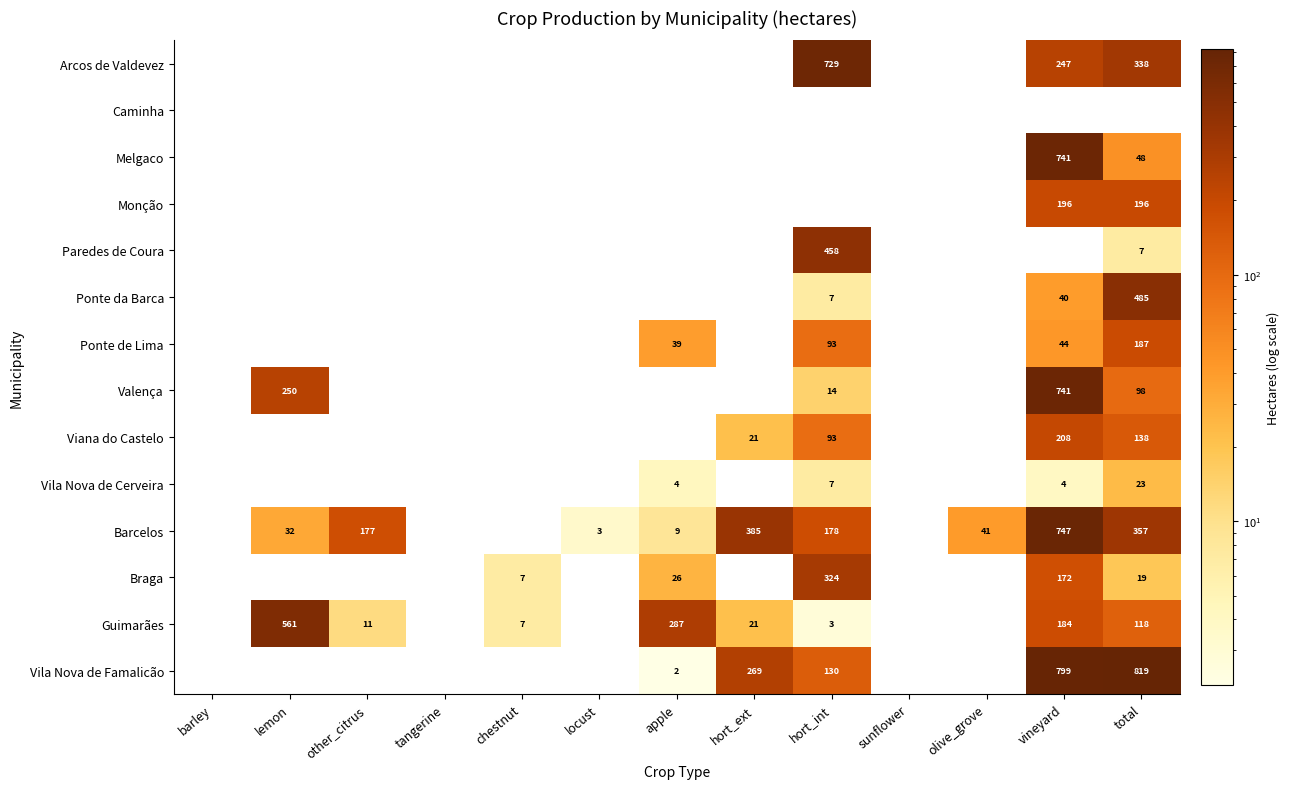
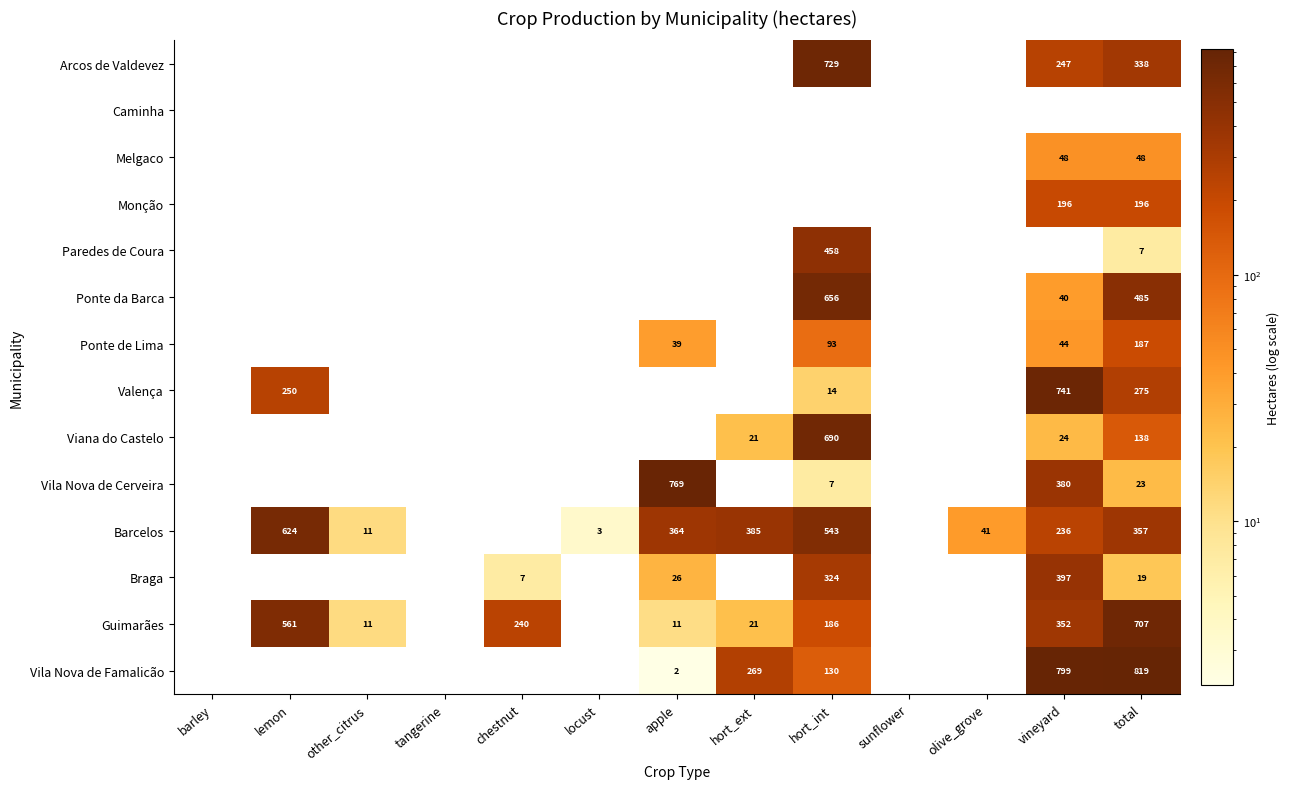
  {
    "Arcos de Valdevez": {
      "hort_int": 729,
      "vineyard": 247,
      "total": 338
    },
    "Melgaco": {
-     "vineyard": 741,
+     "vineyard": 48,
      "total": 48
    },
    "Monção": {
      "vineyard": 196,
      "total": 196
    },
    "Paredes de Coura": {
      "hort_int": 458,
      "total": 7
    },
    "Ponte da Barca": {
-     "hort_int": 7,
+     "hort_int": 656,
      "vineyard": 40,
      "total": 485
    },
    "Ponte de Lima": {
      "apple": 39,
      "hort_int": 93,
      "vineyard": 44,
      "total": 187
    },
    "Valença": {
      "lemon": 250,
      "hort_int": 14,
      "vineyard": 741,
-     "total": 98
+     "total": 275
    },
    "Viana do Castelo": {
      "hort_ext": 21,
-     "hort_int": 93,
-     "vineyard": 208,
+     "hort_int": 690,
+     "vineyard": 24,
      "total": 138
    },
    "Vila Nova de Cerveira": {
-     "apple": 4,
+     "apple": 769,
      "hort_int": 7,
-     "vineyard": 4,
+     "vineyard": 380,
      "total": 23
    },
    "Barcelos": {
-     "lemon": 32,
-     "other_citrus": 177,
+     "lemon": 624,
+     "other_citrus": 11,
      "locust": 3,
-     "apple": 9,
+     "apple": 364,
      "hort_ext": 385,
-     "hort_int": 178,
+     "hort_int": 543,
      "olive_grove": 41,
-     "vineyard": 747,
+     "vineyard": 236,
      "total": 357
    },
    "Braga": {
      "chestnut": 7,
      "apple": 26,
      "hort_int": 324,
-     "vineyard": 172,
+     "vineyard": 397,
      "total": 19
    },
    "Guimarães": {
      "lemon": 561,
      "other_citrus": 11,
-     "chestnut": 7,
-     "apple": 287,
+     "chestnut": 240,
+     "apple": 11,
      "hort_ext": 21,
-     "hort_int": 3,
-     "vineyard": 184,
-     "total": 118
+     "hort_int": 186,
+     "vineyard": 352,
+     "total": 707
    },
    "Vila Nova de Famalicão": {
      "apple": 2,
      "hort_ext": 269,
      "hort_int": 130,
      "vineyard": 799,
      "total": 819
    }
  }
